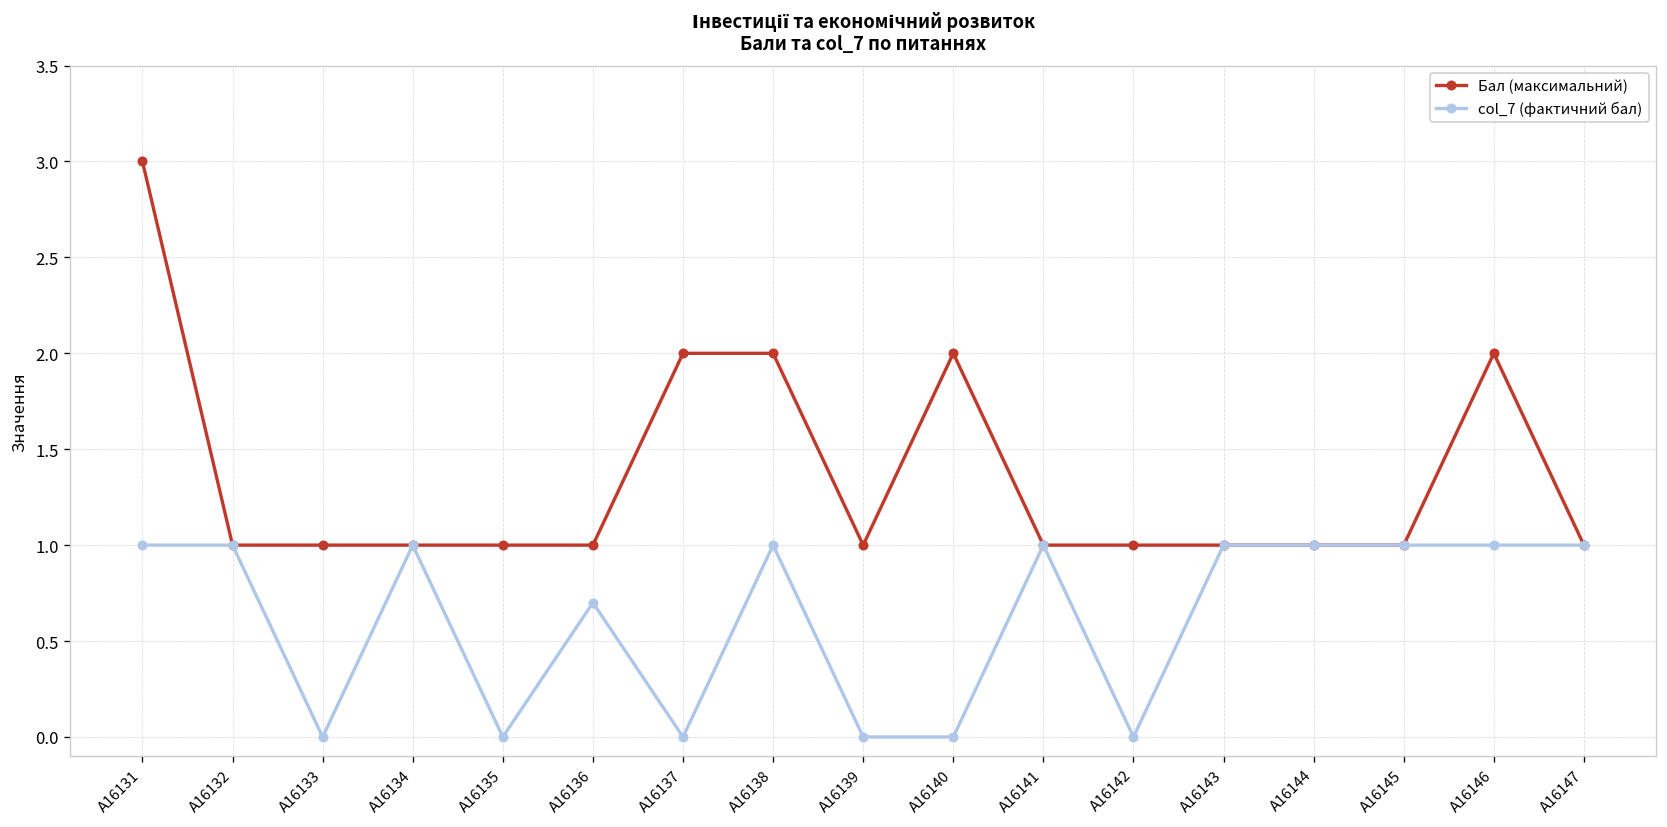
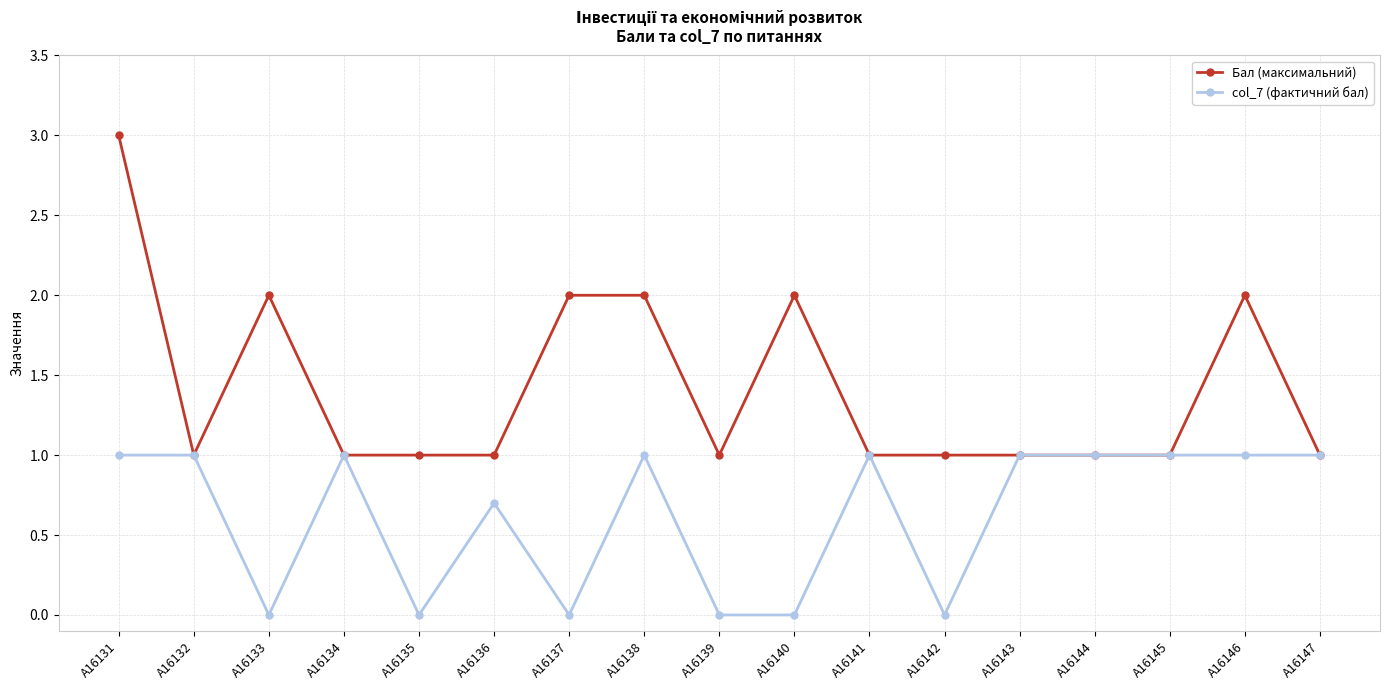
  {
    "Бал (максимальний)": {
      "A16131": 3,
-     "A16133": 1,
+     "A16133": 2,
      "А16135": 1,
      "A16136": 1,
      "A16137": 2,
      "A16138": 2,
      "A16139": 1,
      "A16140": 2,
      "A16142": 1,
      "A16146": 2
    },
    "col_7 (фактичний бал)": {
      "A16131": 1,
      "A16133": 0,
      "А16135": 0,
      "A16136": 0.70,
      "A16137": 0,
      "A16138": 1,
      "A16139": 0,
      "A16140": 0,
      "A16142": 0,
      "A16146": 1
    }
  }
